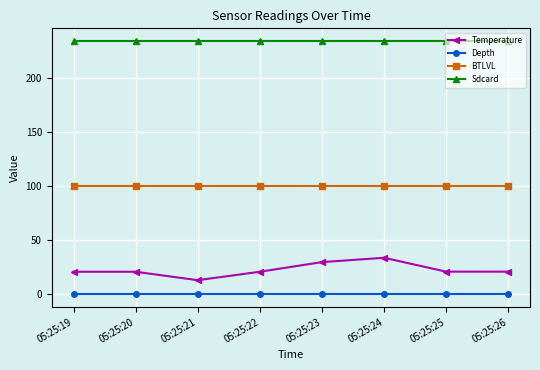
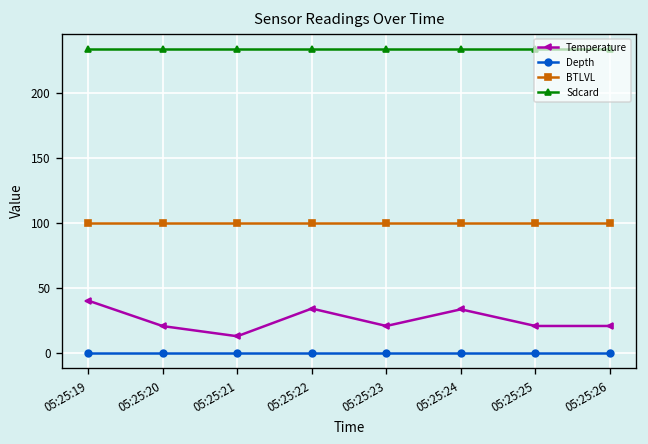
  {
    "Temperature": {
-     "05:25:19": 21,
+     "05:25:19": 41,
      "05:25:20": 21,
      "05:25:21": 13,
-     "05:25:22": 21,
-     "05:25:23": 30,
+     "05:25:22": 34,
+     "05:25:23": 21,
      "05:25:24": 34,
      "05:25:25": 21,
      "05:25:26": 21
    },
    "Depth": {
      "05:25:19": 0,
      "05:25:20": 0,
      "05:25:21": 0,
      "05:25:22": 0,
      "05:25:23": 0,
      "05:25:24": 0,
      "05:25:25": 0,
      "05:25:26": 0
    },
    "BTLVL": {
      "05:25:19": 100,
      "05:25:20": 100,
      "05:25:21": 100,
      "05:25:22": 100,
      "05:25:23": 100,
      "05:25:24": 100,
      "05:25:25": 100,
      "05:25:26": 100
    },
    "Sdcard": {
      "05:25:19": 234,
      "05:25:20": 234,
      "05:25:21": 234,
      "05:25:22": 234,
      "05:25:23": 234,
      "05:25:24": 234
    }
  }
